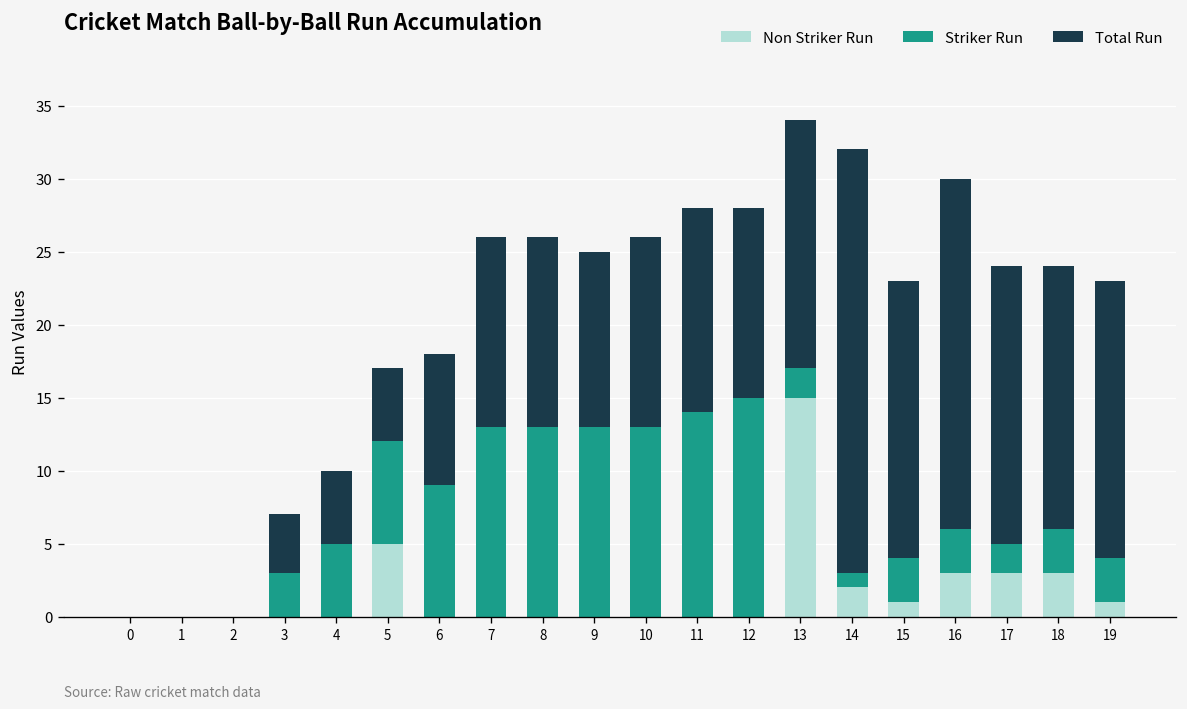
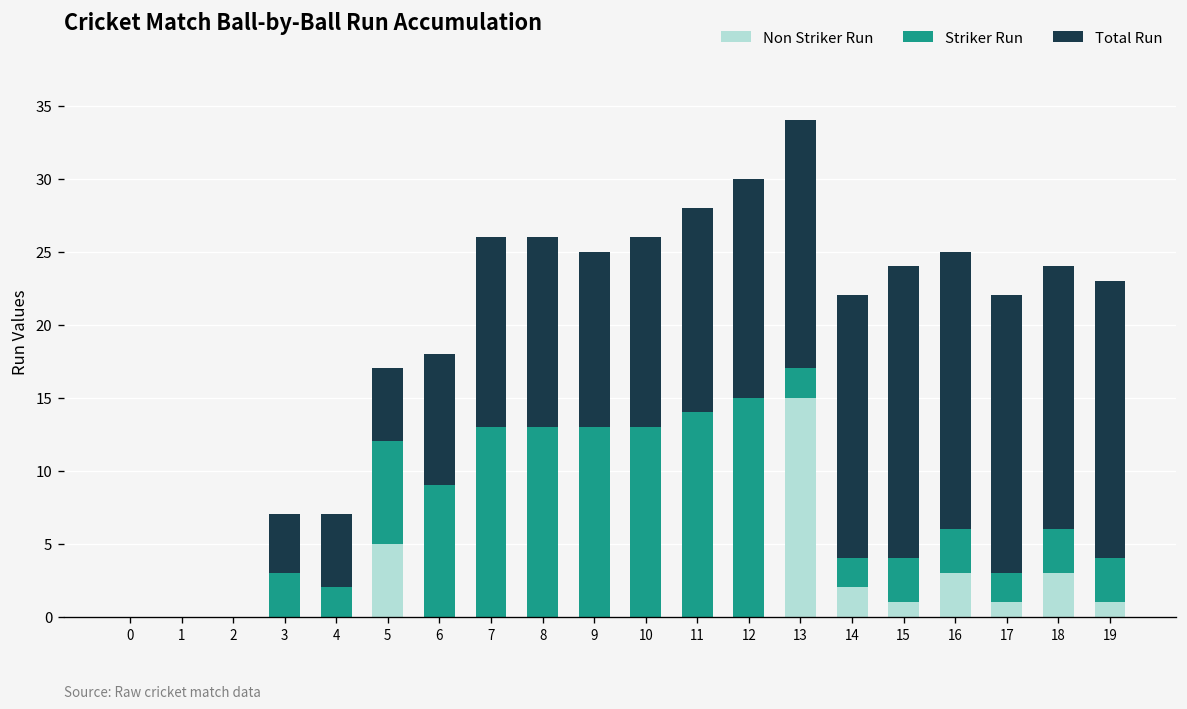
  {
    "Non Striker Run": {
      "0": 0,
      "1": 0,
      "2": 0,
      "3": 0,
      "4": 0,
      "5": 5,
      "6": 0,
      "7": 0,
      "8": 0,
      "9": 0,
      "10": 0,
      "11": 0,
      "12": 0,
      "13": 15,
      "14": 2,
      "15": 1,
      "16": 3,
-     "17": 3,
+     "17": 1,
      "18": 3,
      "19": 1
    },
    "Striker Run": {
-     "4": 5,
-     "14": 1
+     "4": 2,
+     "14": 2
    },
    "Total Run": {
      "0": 0,
      "1": 0,
      "2": 0,
      "3": 4,
      "4": 5,
      "5": 5,
      "6": 9,
      "7": 13,
      "8": 13,
      "9": 12,
      "10": 13,
      "11": 14,
-     "12": 13,
+     "12": 15,
      "13": 17,
-     "14": 29,
-     "15": 19,
-     "16": 24,
+     "14": 18,
+     "15": 20,
+     "16": 19,
      "17": 19,
      "18": 18,
      "19": 19
    }
  }
